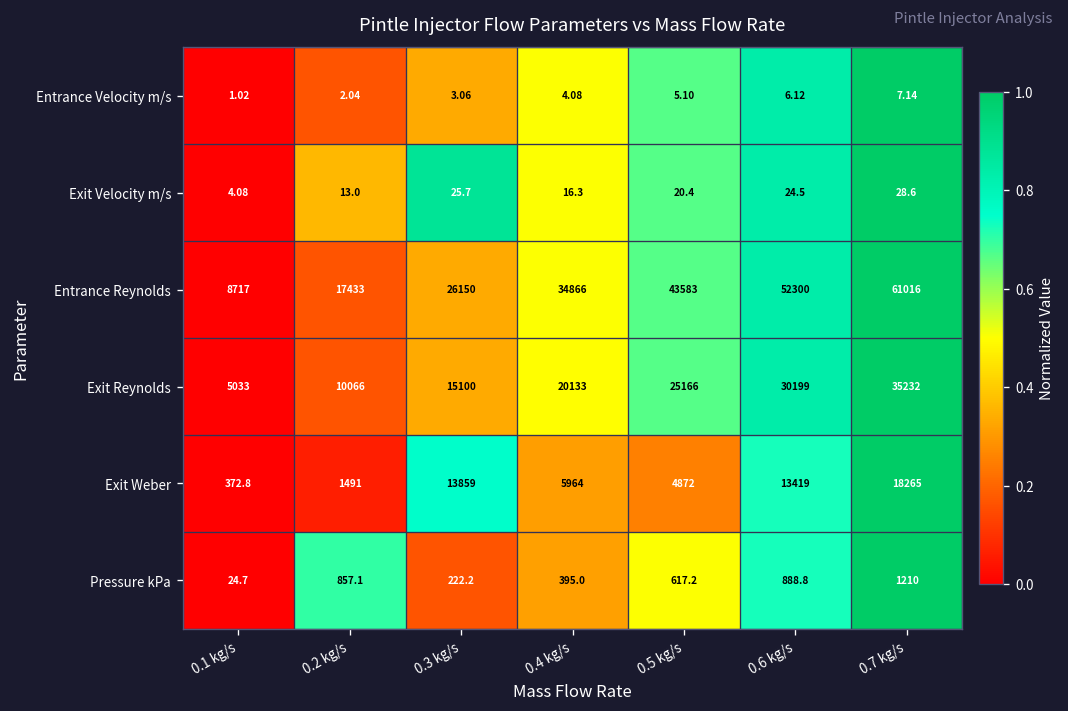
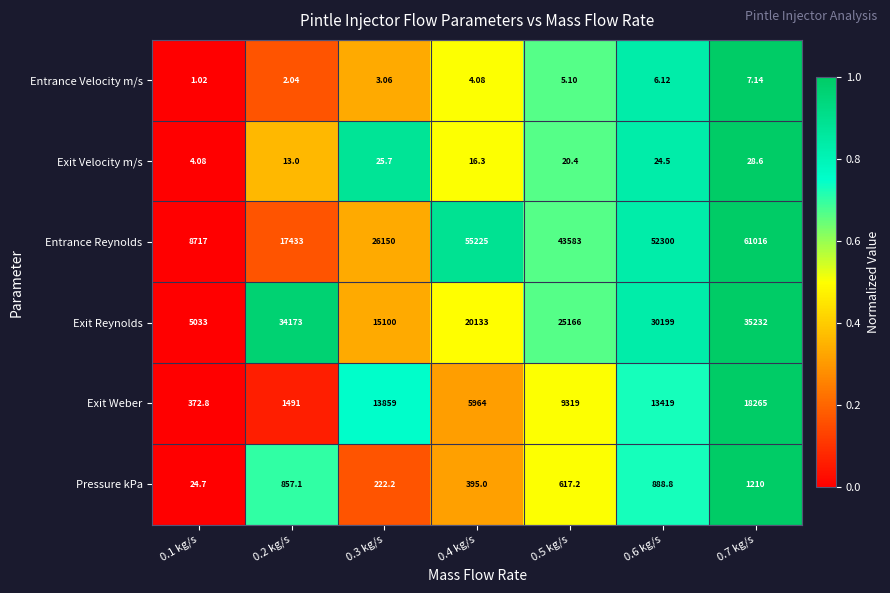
  {
    "Entrance Velocity m/s": {
      "0.1 kg/s": 1.02,
      "0.2 kg/s": 2.04,
      "0.3 kg/s": 3.06,
      "0.4 kg/s": 4.08,
      "0.5 kg/s": 5.10,
      "0.6 kg/s": 6.12,
      "0.7 kg/s": 7.14
    },
    "Exit Velocity m/s": {
      "0.1 kg/s": 4.08,
      "0.2 kg/s": 13.0,
      "0.3 kg/s": 25.7,
      "0.4 kg/s": 16.3,
      "0.5 kg/s": 20.4,
      "0.6 kg/s": 24.5,
      "0.7 kg/s": 28.6
    },
    "Entrance Reynolds": {
      "0.1 kg/s": 8717,
      "0.2 kg/s": 17433,
      "0.3 kg/s": 26150,
-     "0.4 kg/s": 34866,
+     "0.4 kg/s": 55225,
      "0.5 kg/s": 43583,
      "0.6 kg/s": 52300,
      "0.7 kg/s": 61016
    },
    "Exit Reynolds": {
      "0.1 kg/s": 5033,
-     "0.2 kg/s": 10066,
+     "0.2 kg/s": 34173,
      "0.3 kg/s": 15100,
      "0.4 kg/s": 20133,
      "0.5 kg/s": 25166,
      "0.6 kg/s": 30199,
      "0.7 kg/s": 35232
    },
    "Exit Weber": {
      "0.1 kg/s": 372.8,
      "0.2 kg/s": 1491,
      "0.3 kg/s": 13859,
      "0.4 kg/s": 5964,
-     "0.5 kg/s": 4872,
+     "0.5 kg/s": 9319,
      "0.6 kg/s": 13419,
      "0.7 kg/s": 18265
    },
    "Pressure kPa": {
      "0.1 kg/s": 24.7,
      "0.2 kg/s": 857.1,
      "0.3 kg/s": 222.2,
      "0.4 kg/s": 395.0,
      "0.5 kg/s": 617.2,
      "0.6 kg/s": 888.8,
      "0.7 kg/s": 1210
    }
  }
